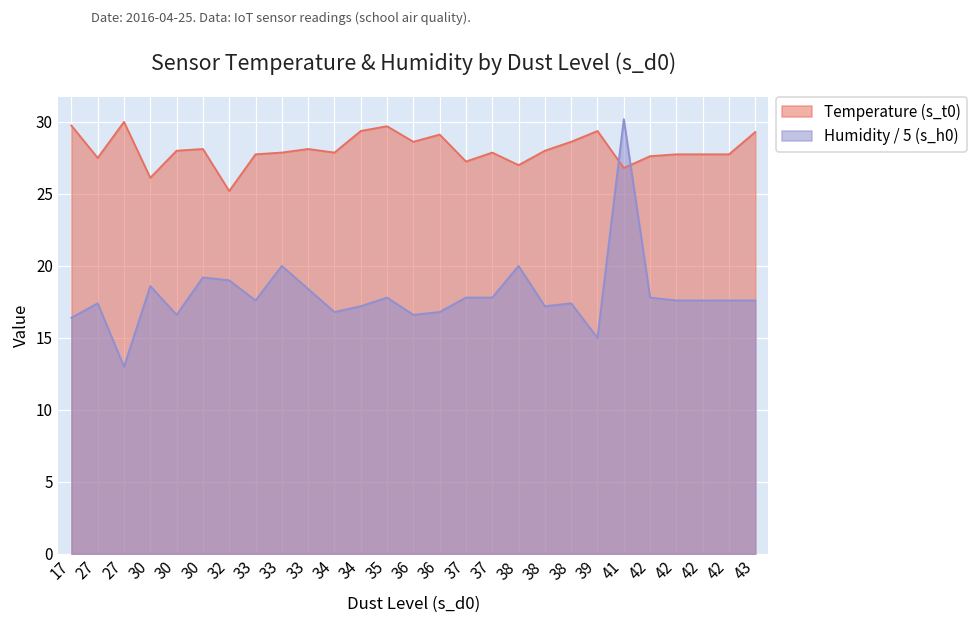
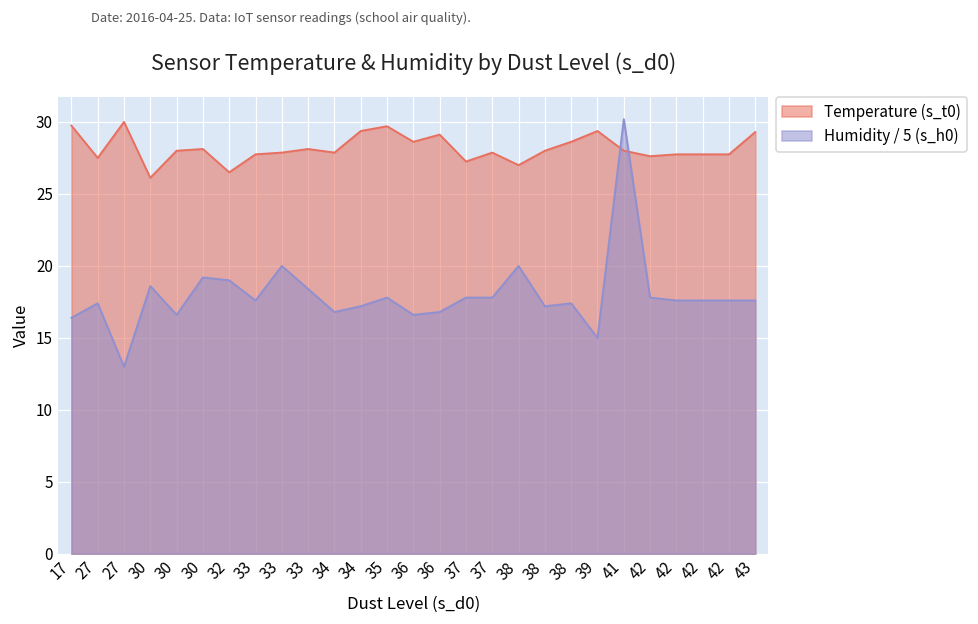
  {
    "Temperature (s_t0)": {
      "17": 29.8,
-     "32": 25.2,
+     "32": 26.5,
      "35": 29.7,
      "39": 29.4,
-     "41": 26.8,
+     "41": 28.0,
      "43": 29.3
    },
    "Humidity / 5 (s_h0)": {
      "17": 16.4,
      "32": 19.0,
      "35": 17.8,
      "39": 15.0,
      "41": 30.2,
      "43": 17.6
    }
  }
